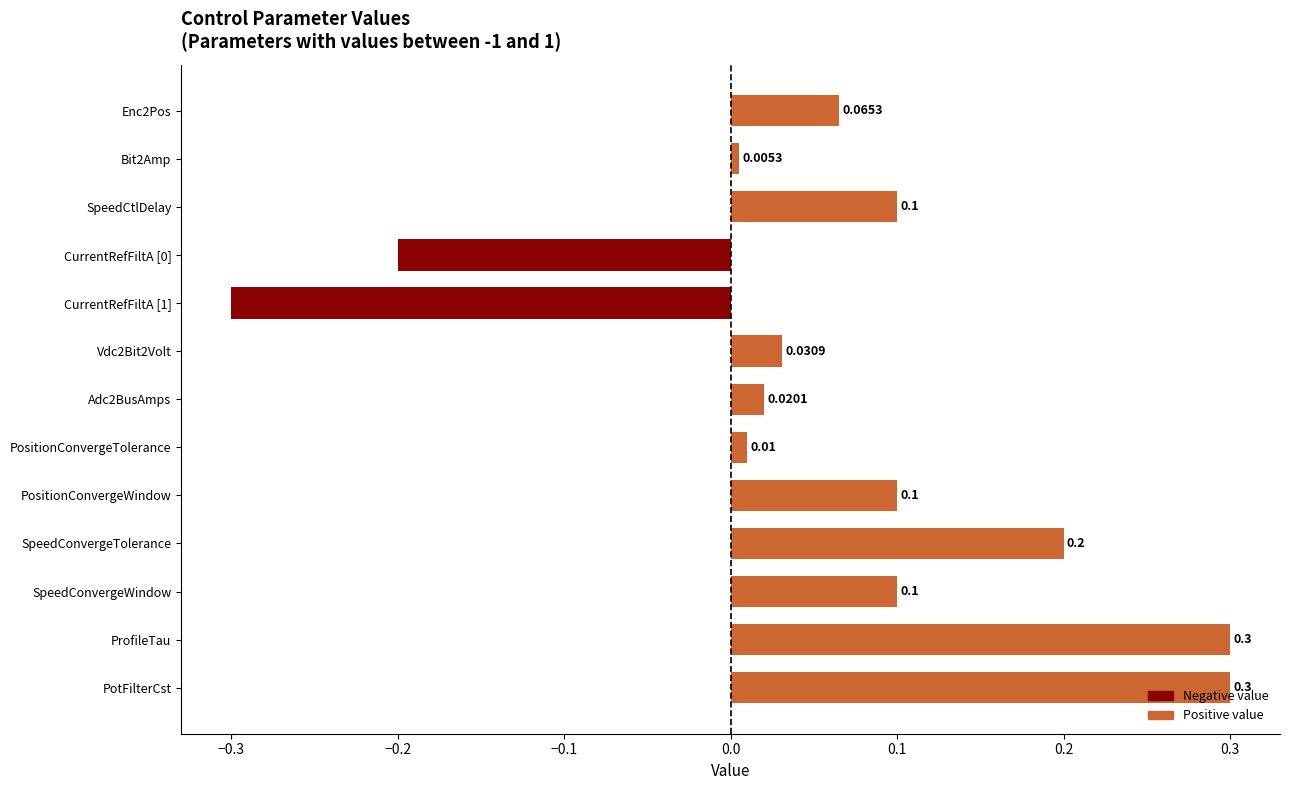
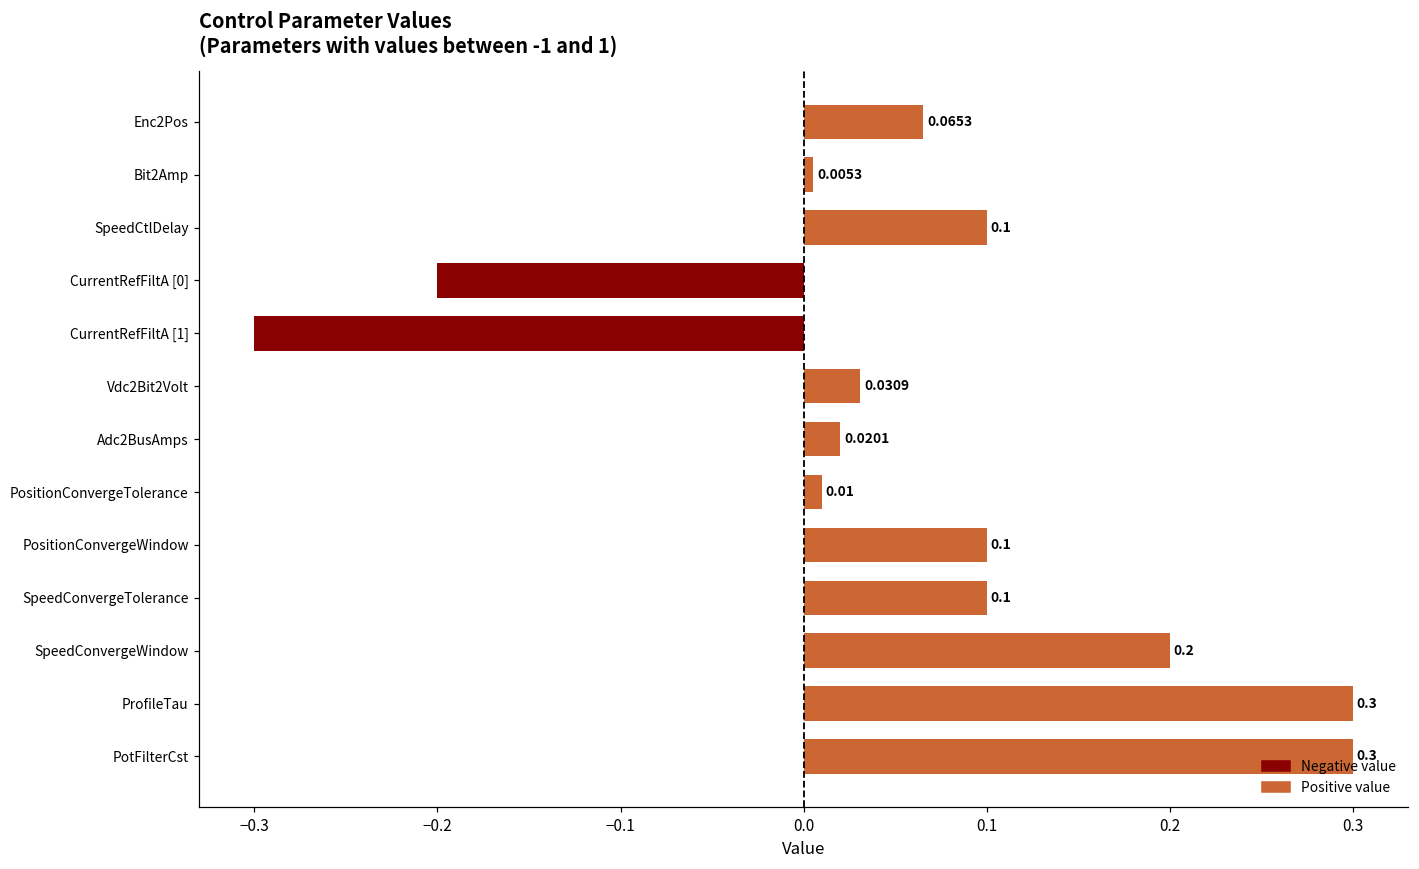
  {
    "Enc2Pos": 0.0653,
    "Bit2Amp": 0.0053,
    "SpeedCtlDelay": 0.1,
    "Vdc2Bit2Volt": 0.0309,
    "Adc2BusAmps": 0.0201,
    "PositionConvergeTolerance": 0.01,
    "PositionConvergeWindow": 0.1,
-   "SpeedConvergeTolerance": 0.2,
-   "SpeedConvergeWindow": 0.1,
+   "SpeedConvergeTolerance": 0.1,
+   "SpeedConvergeWindow": 0.2,
    "ProfileTau": 0.3,
    "PotFilterCst": 0.3
  }
